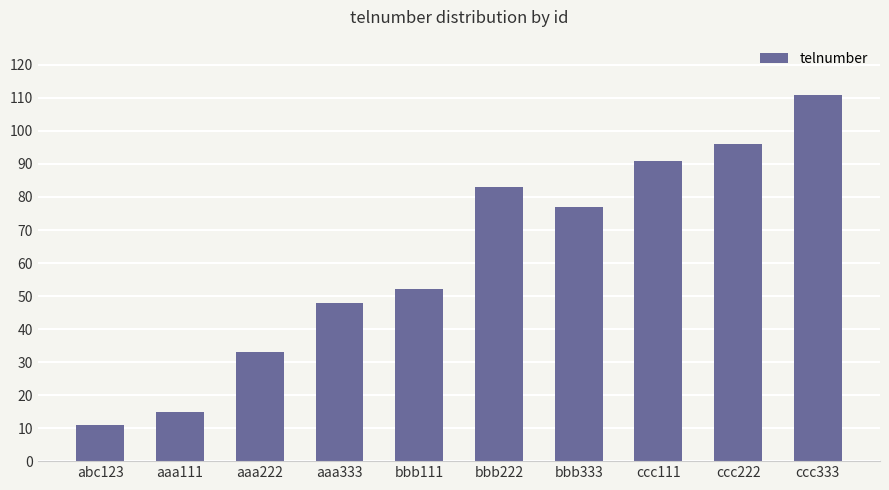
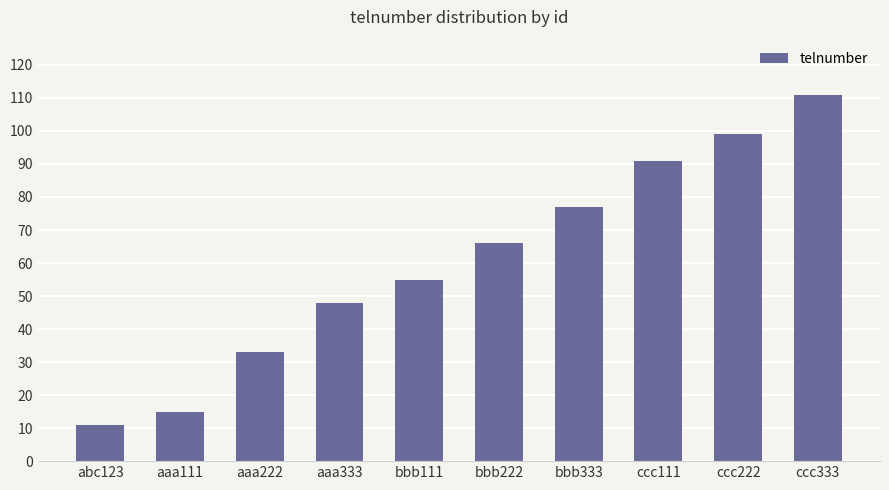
  {
    "abc123": 11,
    "aaa111": 15,
    "aaa222": 33,
    "aaa333": 48,
-   "bbb111": 52,
-   "bbb222": 83,
+   "bbb111": 55,
+   "bbb222": 66,
    "bbb333": 77,
    "ccc111": 91,
-   "ccc222": 96,
+   "ccc222": 99,
    "ccc333": 111
  }
